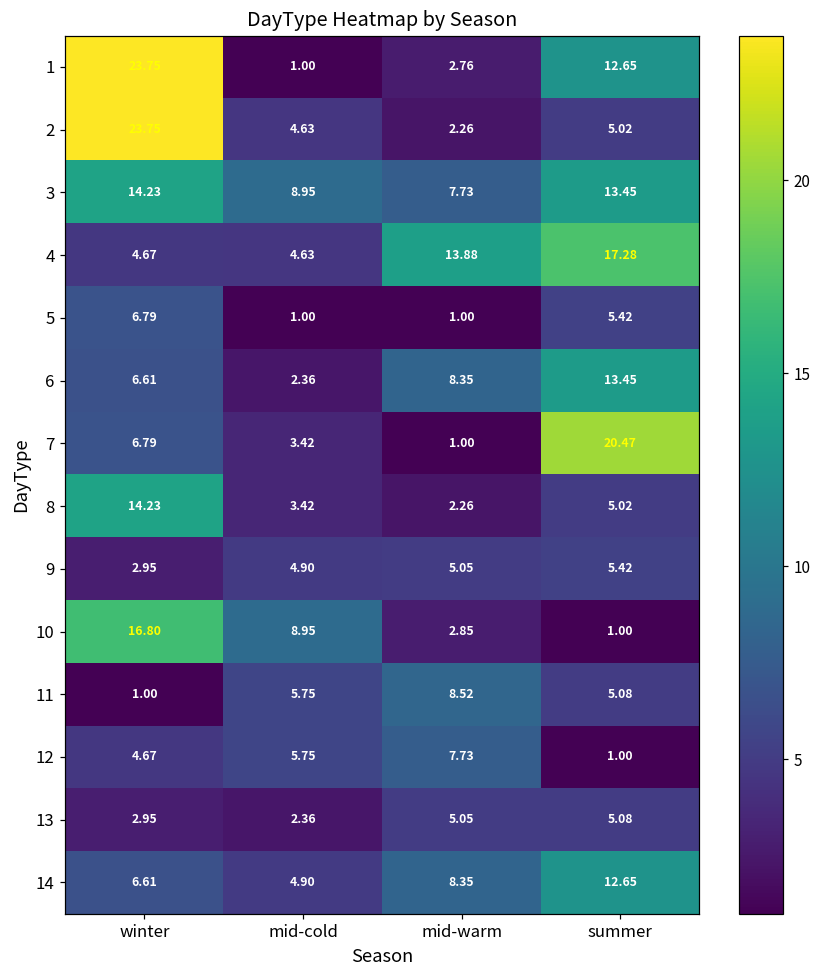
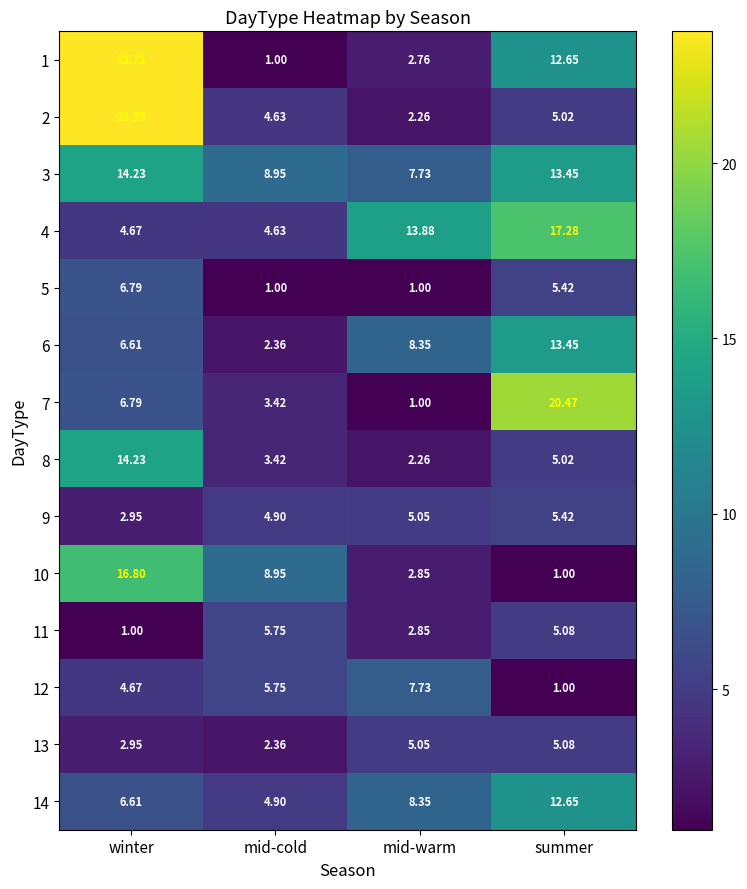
  {
    "1": {
      "mid-cold": 1.00,
      "mid-warm": 2.76,
      "summer": 12.65
    },
    "2": {
      "mid-cold": 4.63,
      "mid-warm": 2.26,
      "summer": 5.02
    },
    "3": {
      "winter": 14.23,
      "mid-cold": 8.95,
      "mid-warm": 7.73,
      "summer": 13.45
    },
    "4": {
      "winter": 4.67,
      "mid-cold": 4.63,
      "mid-warm": 13.88,
      "summer": 17.28
    },
    "5": {
      "winter": 6.79,
      "mid-cold": 1.00,
      "mid-warm": 1.00,
      "summer": 5.42
    },
    "6": {
      "winter": 6.61,
      "mid-cold": 2.36,
      "mid-warm": 8.35,
      "summer": 13.45
    },
    "7": {
      "winter": 6.79,
      "mid-cold": 3.42,
      "mid-warm": 1.00,
      "summer": 20.47
    },
    "8": {
      "winter": 14.23,
      "mid-cold": 3.42,
      "mid-warm": 2.26,
      "summer": 5.02
    },
    "9": {
      "winter": 2.95,
      "mid-cold": 4.90,
      "mid-warm": 5.05,
      "summer": 5.42
    },
    "10": {
      "winter": 16.80,
      "mid-cold": 8.95,
      "mid-warm": 2.85,
      "summer": 1.00
    },
    "11": {
      "winter": 1.00,
      "mid-cold": 5.75,
-     "mid-warm": 8.52,
+     "mid-warm": 2.85,
      "summer": 5.08
    },
    "12": {
      "winter": 4.67,
      "mid-cold": 5.75,
      "mid-warm": 7.73,
      "summer": 1.00
    },
    "13": {
      "winter": 2.95,
      "mid-cold": 2.36,
      "mid-warm": 5.05,
      "summer": 5.08
    },
    "14": {
      "winter": 6.61,
      "mid-cold": 4.90,
      "mid-warm": 8.35,
      "summer": 12.65
    }
  }
